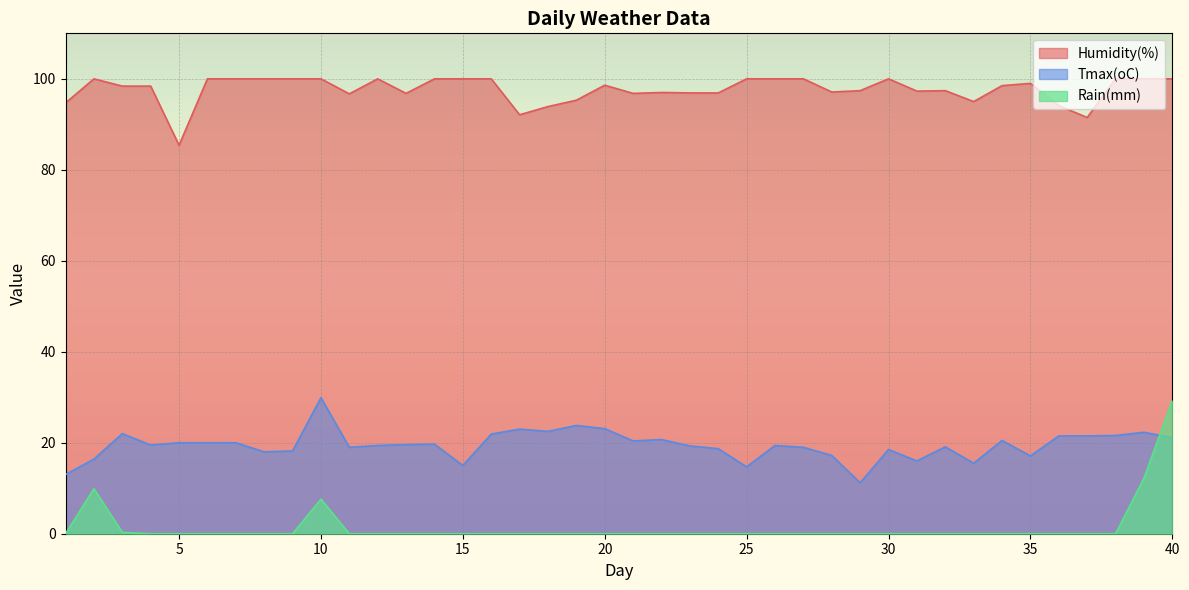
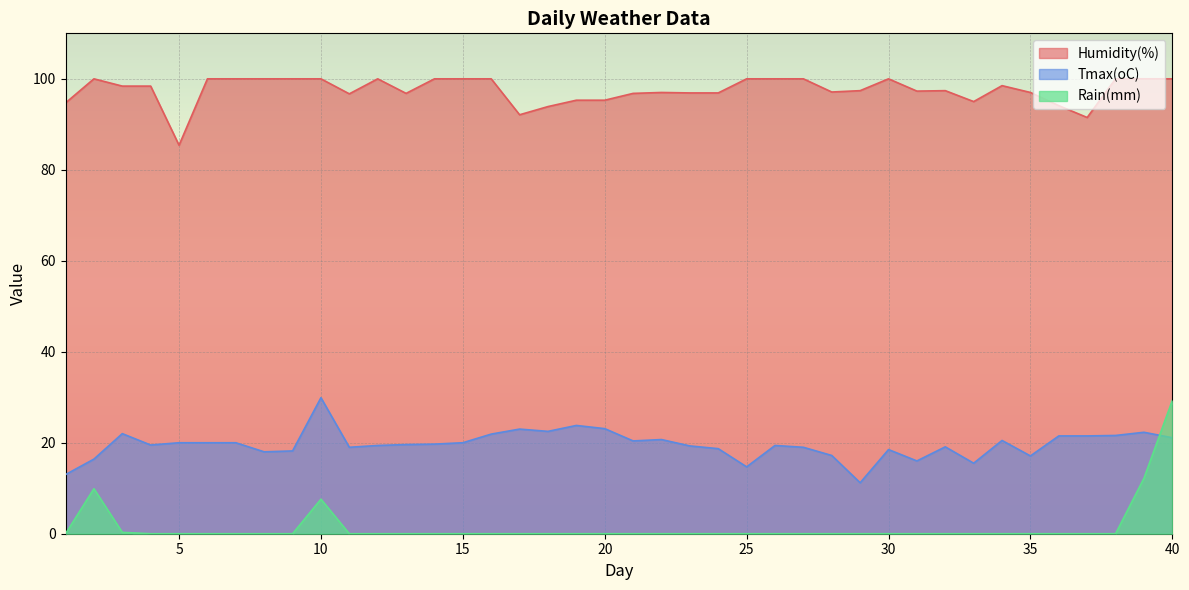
  {
    "Humidity(%)": {
      "5": 85,
      "10": 100,
      "15": 100,
-     "20": 99,
+     "20": 95,
      "25": 100,
      "30": 100,
-     "35": 99,
+     "35": 97,
      "40": 100
    },
    "Tmax(oC)": {
      "5": 20,
      "10": 30,
-     "15": 15,
+     "15": 20,
      "20": 23,
      "25": 15,
      "30": 19,
      "35": 17,
      "40": 21
    },
    "Rain(mm)": {
      "5": 0,
      "10": 8,
      "15": 0,
      "20": 0,
      "25": 0,
      "30": 0,
      "35": 0,
      "40": 29
    }
  }
